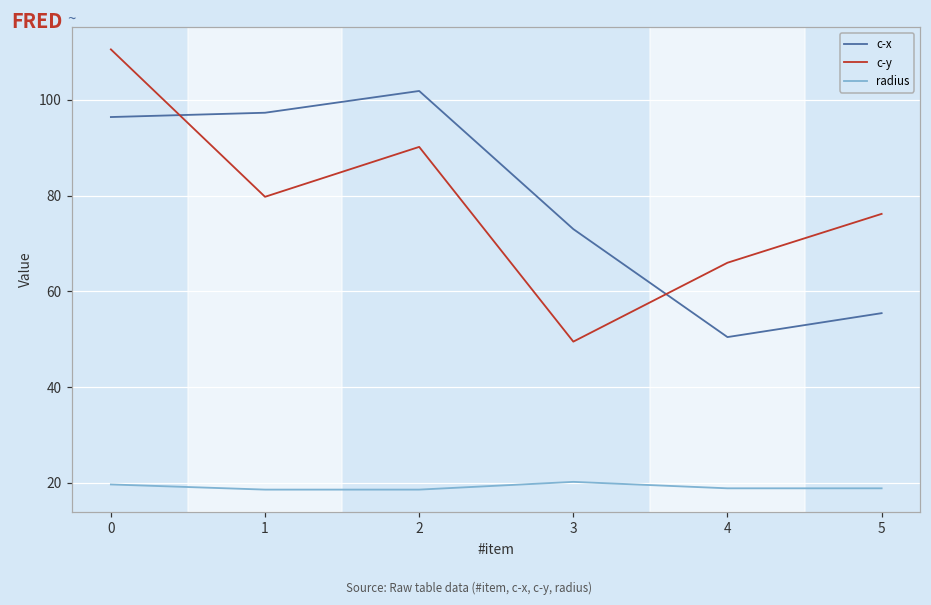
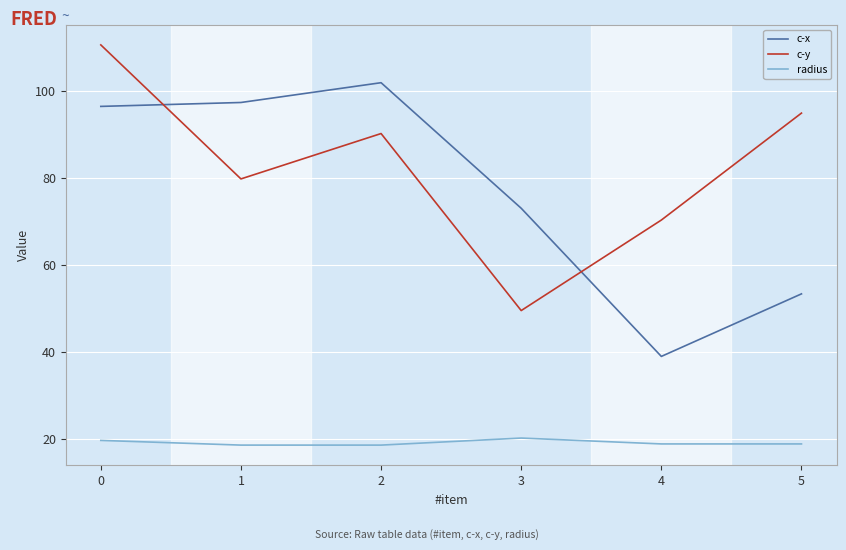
  {
    "c-x": {
      "0": 96,
      "1": 97,
      "2": 102,
      "3": 73,
-     "4": 50,
-     "5": 55
+     "4": 39,
+     "5": 53
    },
    "c-y": {
      "0": 111,
      "1": 80,
      "2": 90,
      "3": 49,
-     "4": 66,
-     "5": 76
+     "4": 70,
+     "5": 95
    },
    "radius": {
      "0": 20,
      "1": 19,
      "2": 19,
      "3": 20,
      "4": 19,
      "5": 19
    }
  }
